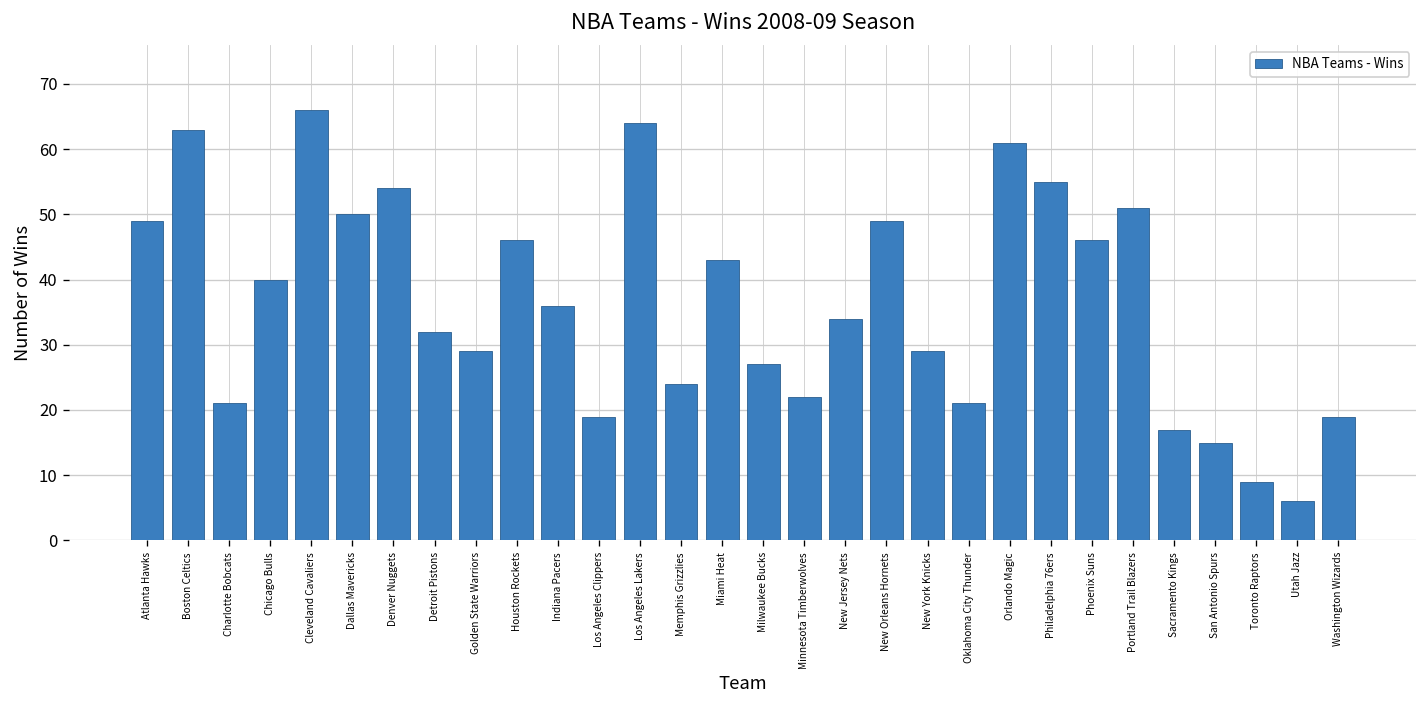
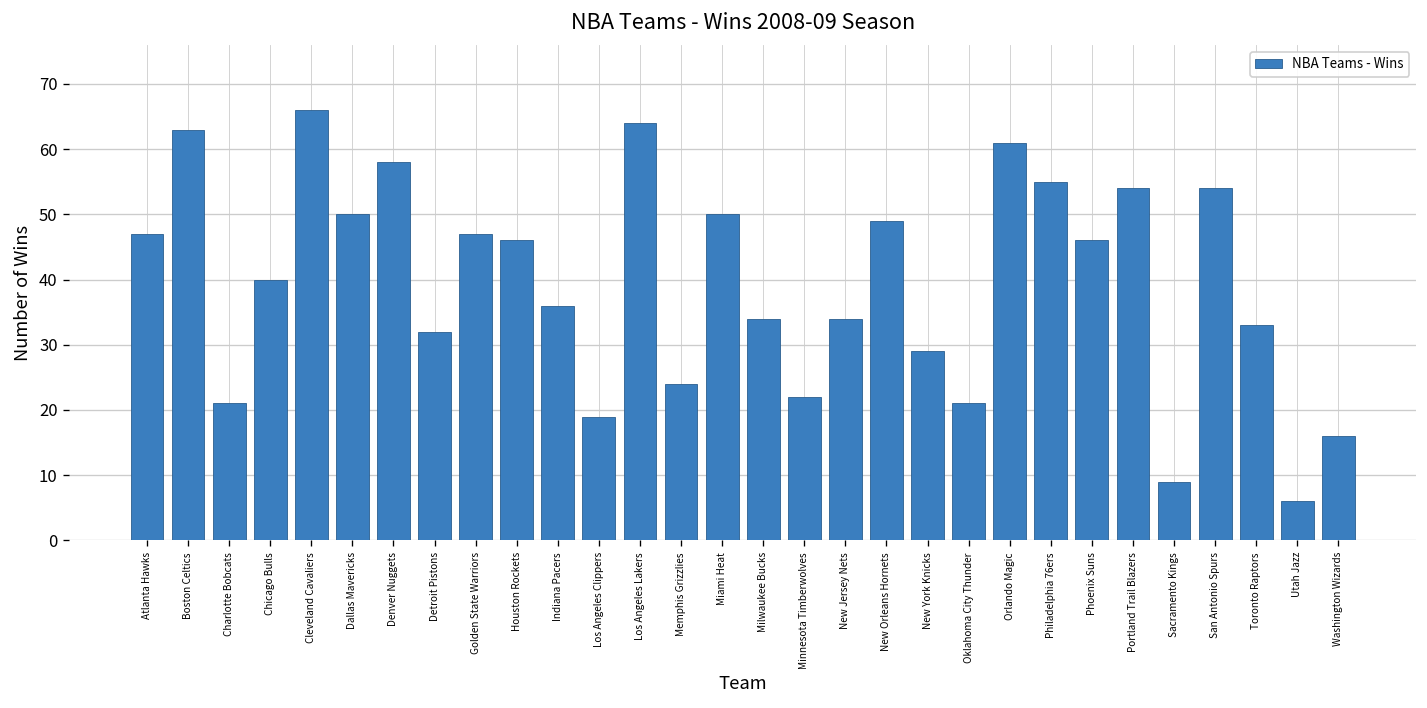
  {
-   "Atlanta Hawks": 49,
+   "Atlanta Hawks": 47,
    "Boston Celtics": 63,
    "Charlotte Bobcats": 21,
    "Chicago Bulls": 40,
    "Cleveland Cavaliers": 66,
    "Dallas Mavericks": 50,
-   "Denver Nuggets": 54,
+   "Denver Nuggets": 58,
    "Detroit Pistons": 32,
-   "Golden State Warriors": 29,
+   "Golden State Warriors": 47,
    "Houston Rockets": 46,
    "Indiana Pacers": 36,
    "Los Angeles Clippers": 19,
    "Los Angeles Lakers": 64,
    "Memphis Grizzlies": 24,
-   "Miami Heat": 43,
-   "Milwaukee Bucks": 27,
+   "Miami Heat": 50,
+   "Milwaukee Bucks": 34,
    "Minnesota Timberwolves": 22,
    "New Jersey Nets": 34,
    "New Orleans Hornets": 49,
    "New York Knicks": 29,
    "Oklahoma City Thunder": 21,
    "Orlando Magic": 61,
    "Philadelphia 76ers": 55,
    "Phoenix Suns": 46,
-   "Portland Trail Blazers": 51,
-   "Sacramento Kings": 17,
-   "San Antonio Spurs": 15,
-   "Toronto Raptors": 9,
+   "Portland Trail Blazers": 54,
+   "Sacramento Kings": 9,
+   "San Antonio Spurs": 54,
+   "Toronto Raptors": 33,
    "Utah Jazz": 6,
-   "Washington Wizards": 19
+   "Washington Wizards": 16
  }
